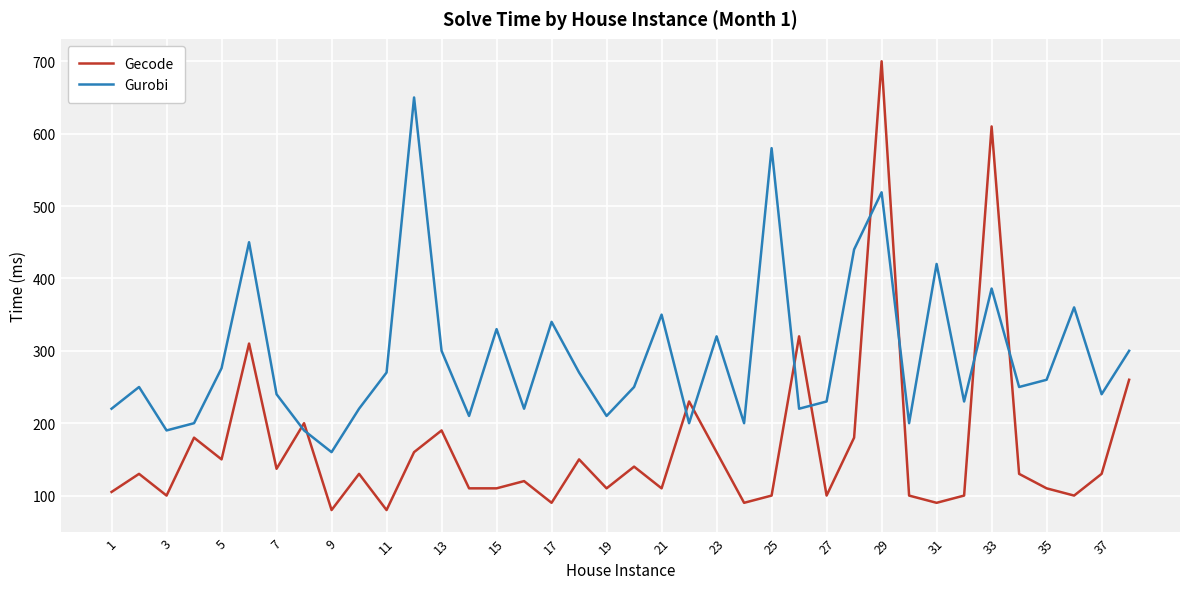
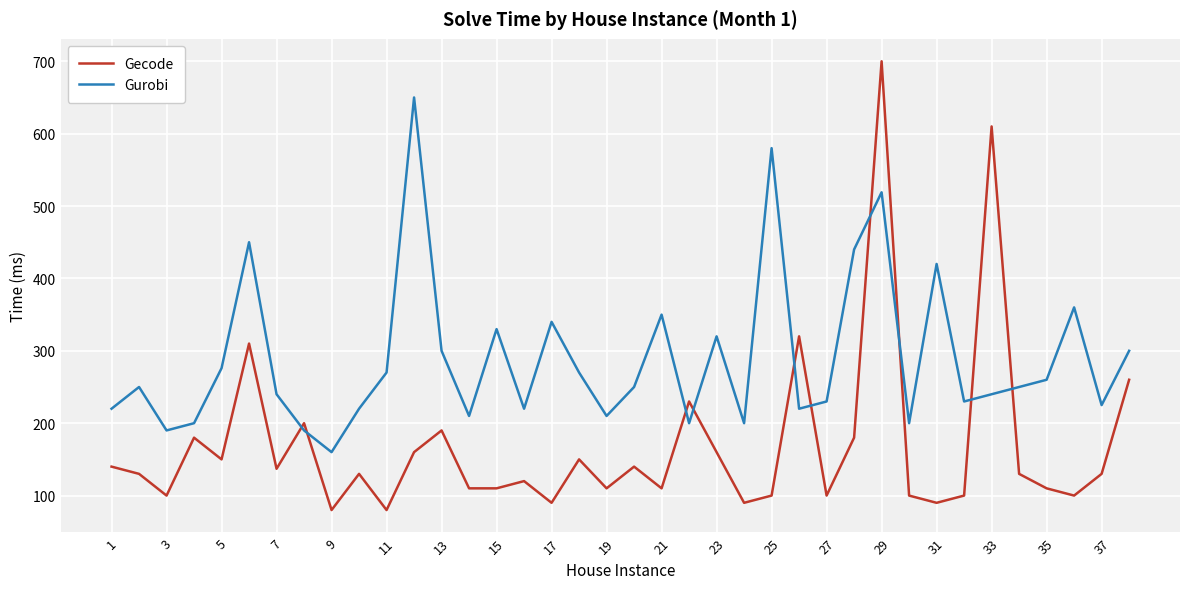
  {
    "Gecode": {
-     "1": 110,
+     "1": 140,
      "3": 100,
      "5": 150,
      "7": 140,
      "9": 80,
      "11": 80,
      "13": 190,
      "15": 110,
      "17": 90,
      "19": 110,
      "21": 110,
      "23": 160,
      "25": 100,
      "27": 100,
      "29": 700,
      "31": 90,
      "33": 610,
      "35": 110,
      "37": 130
    },
    "Gurobi": {
      "1": 220,
      "3": 190,
      "5": 280,
      "7": 240,
      "9": 160,
      "11": 270,
      "13": 300,
      "15": 330,
      "17": 340,
      "19": 210,
      "21": 350,
      "23": 320,
      "25": 580,
      "27": 230,
      "29": 520,
      "31": 420,
-     "33": 390,
+     "33": 240,
      "35": 260,
-     "37": 240
+     "37": 230
    }
  }
